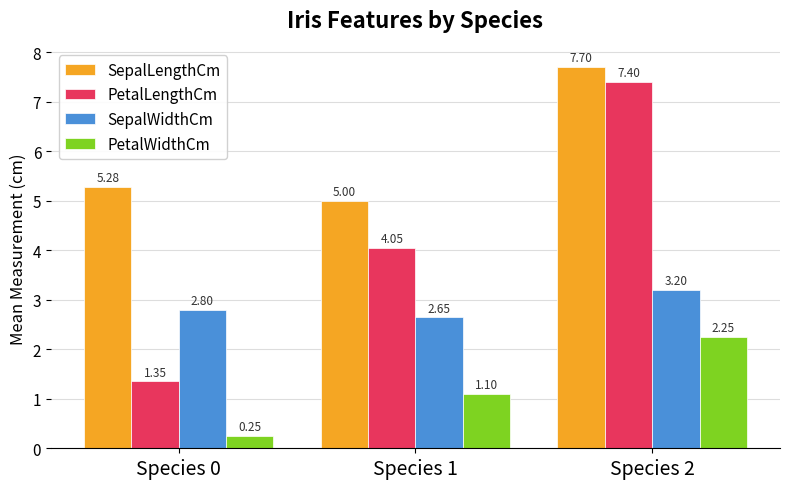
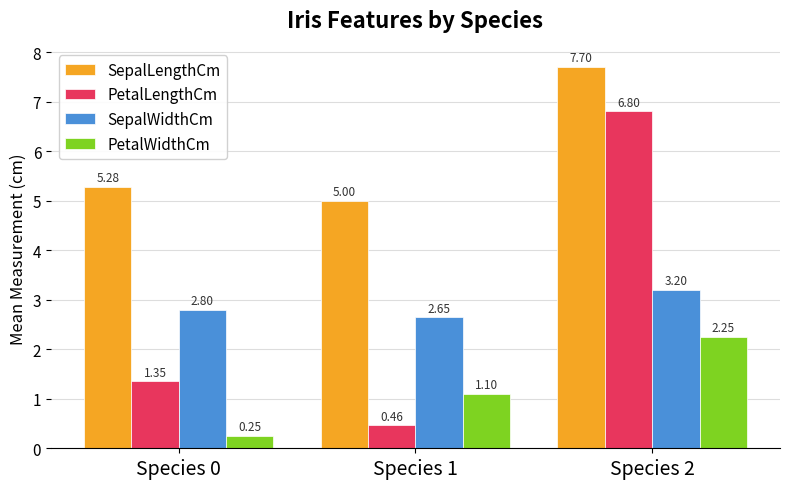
  {
    "SepalLengthCm": {
      "Species 0": 5.28,
      "Species 1": 5.00,
      "Species 2": 7.70
    },
    "PetalLengthCm": {
      "Species 0": 1.35,
-     "Species 1": 4.05,
-     "Species 2": 7.40
+     "Species 1": 0.46,
+     "Species 2": 6.80
    },
    "SepalWidthCm": {
      "Species 0": 2.80,
      "Species 1": 2.65,
      "Species 2": 3.20
    },
    "PetalWidthCm": {
      "Species 0": 0.25,
      "Species 1": 1.10,
      "Species 2": 2.25
    }
  }
